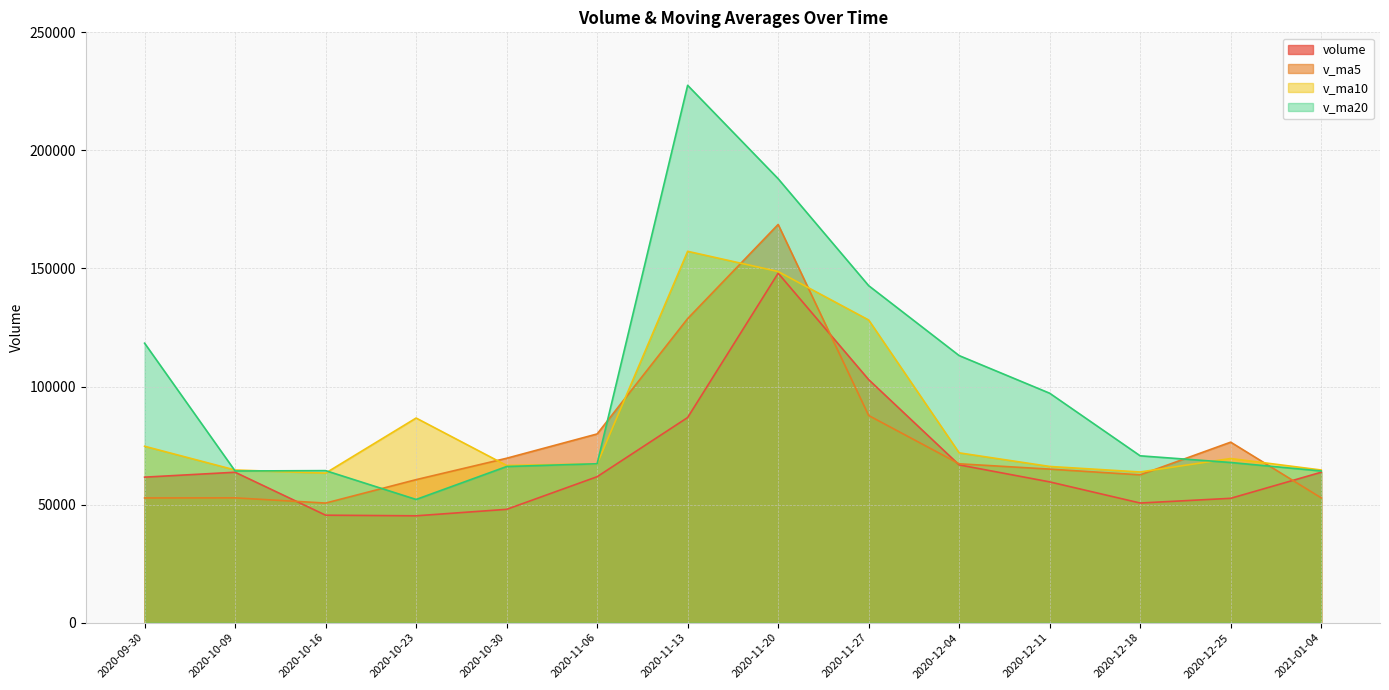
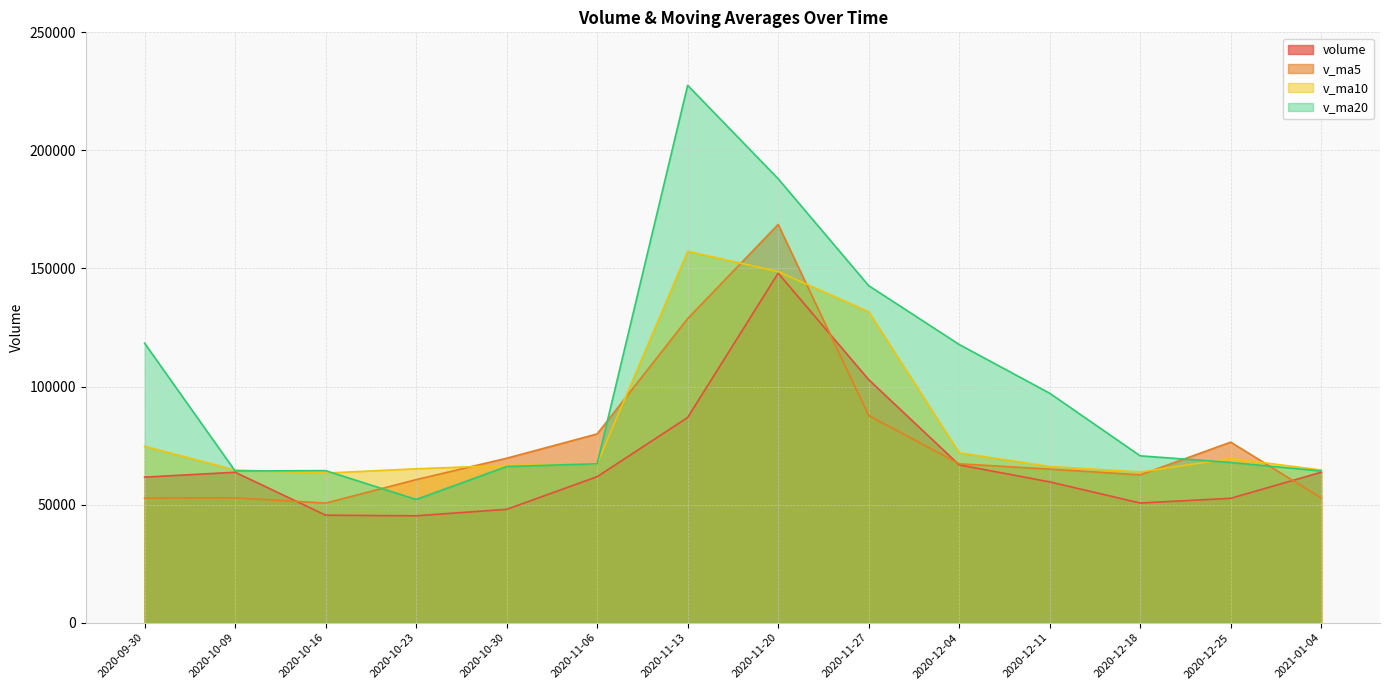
  {
    "v_ma10": {
      "2020-09-30": 75000,
-     "2020-10-23": 87000,
+     "2020-10-23": 65000,
      "2020-11-13": 157000,
-     "2020-11-27": 128000,
+     "2020-11-27": 132000,
      "2020-12-04": 72000,
      "2020-12-11": 66000,
      "2020-12-18": 64000,
      "2020-12-25": 70000
    },
    "v_ma20": {
      "2020-09-30": 118000,
      "2020-10-23": 52000,
      "2020-11-13": 228000,
      "2020-11-20": 188000,
      "2020-11-27": 143000,
-     "2020-12-04": 113000,
+     "2020-12-04": 118000,
      "2020-12-11": 97000,
      "2020-12-18": 71000,
      "2020-12-25": 68000
    }
  }
